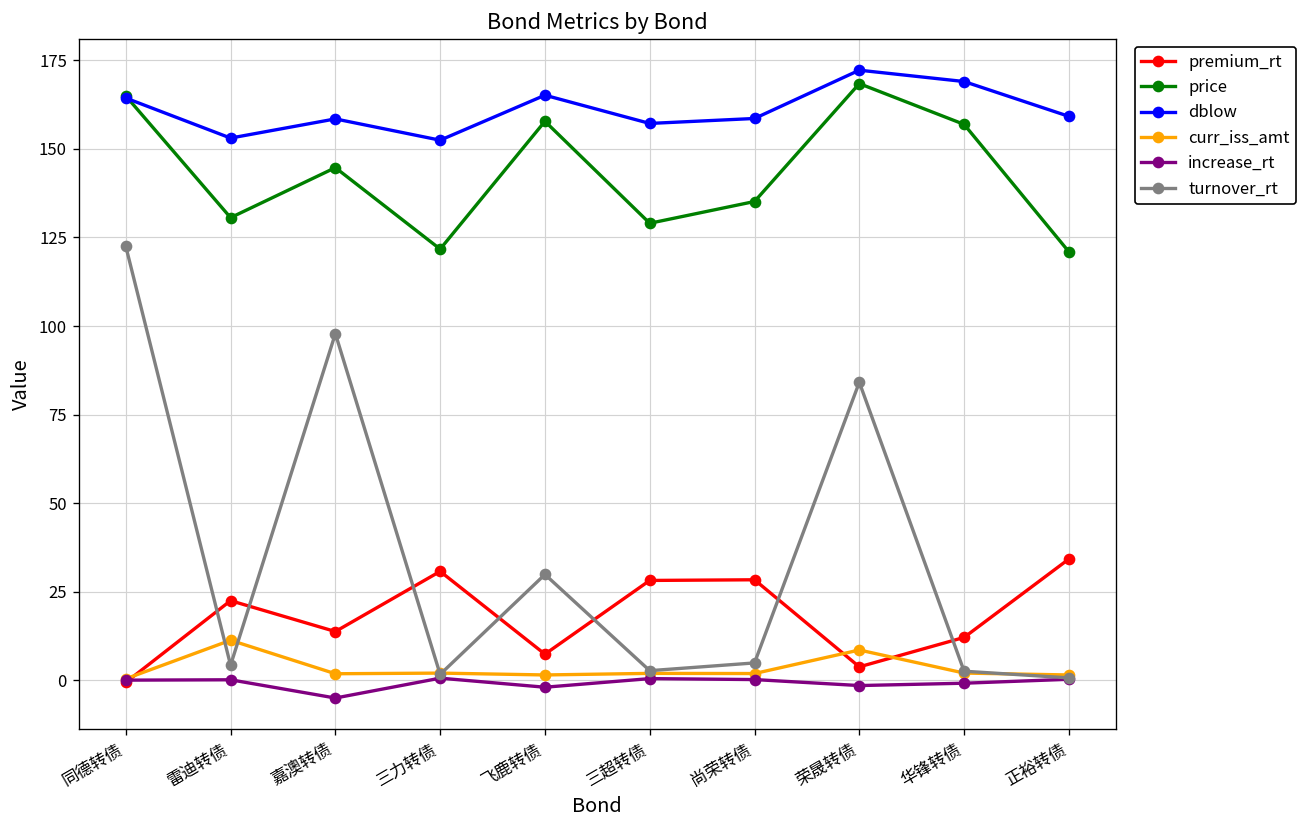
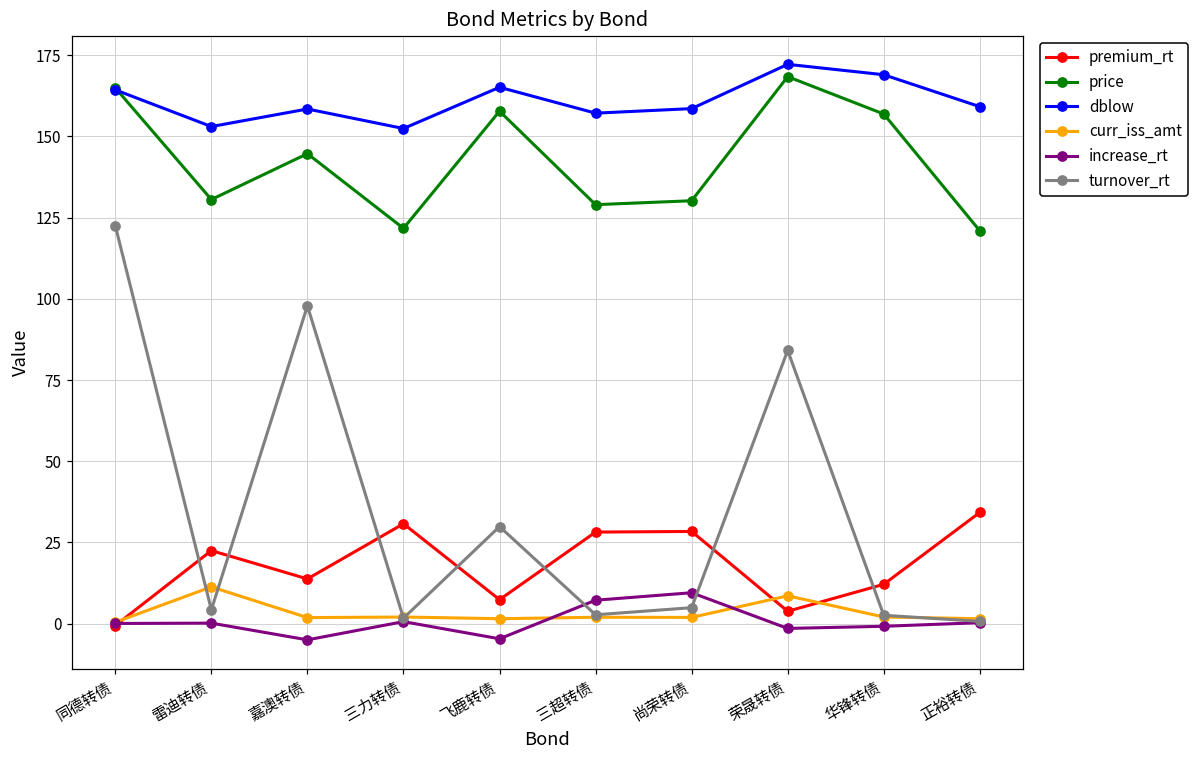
  {
    "premium_rt": {
      "雷迪转债": 22,
      "嘉澳转债": 14,
      "三力转债": 31,
      "飞鹿转债": 7,
      "三超转债": 28,
      "尚荣转债": 28,
      "荣晟转债": 4,
      "华锋转债": 12,
      "正裕转债": 34
    },
    "price": {
      "雷迪转债": 131,
      "嘉澳转债": 145,
      "三力转债": 122,
      "飞鹿转债": 158,
      "三超转债": 129,
-     "尚荣转债": 135,
+     "尚荣转债": 130,
      "荣晟转债": 168,
      "华锋转债": 157,
      "正裕转债": 121
    },
    "dblow": {
      "雷迪转债": 153,
      "嘉澳转债": 158,
      "三力转债": 152,
      "飞鹿转债": 165,
      "三超转债": 157,
      "尚荣转债": 159,
      "荣晟转债": 172,
      "华锋转债": 169,
      "正裕转债": 159
    },
    "curr_iss_amt": {
      "雷迪转债": 11,
      "嘉澳转债": 2,
      "飞鹿转债": 2,
      "尚荣转债": 2,
      "荣晟转债": 9
    },
    "increase_rt": {
      "雷迪转债": 0,
      "嘉澳转债": -5,
      "三力转债": 1,
-     "飞鹿转债": -2,
-     "三超转债": 0,
-     "尚荣转债": 0,
+     "飞鹿转债": -5,
+     "三超转债": 7,
+     "尚荣转债": 10,
      "荣晟转债": -1,
      "华锋转债": -1
    },
    "turnover_rt": {
      "同德转债": 122,
      "雷迪转债": 4,
      "嘉澳转债": 98,
      "飞鹿转债": 30,
      "尚荣转债": 5,
      "荣晟转债": 84
    }
  }
